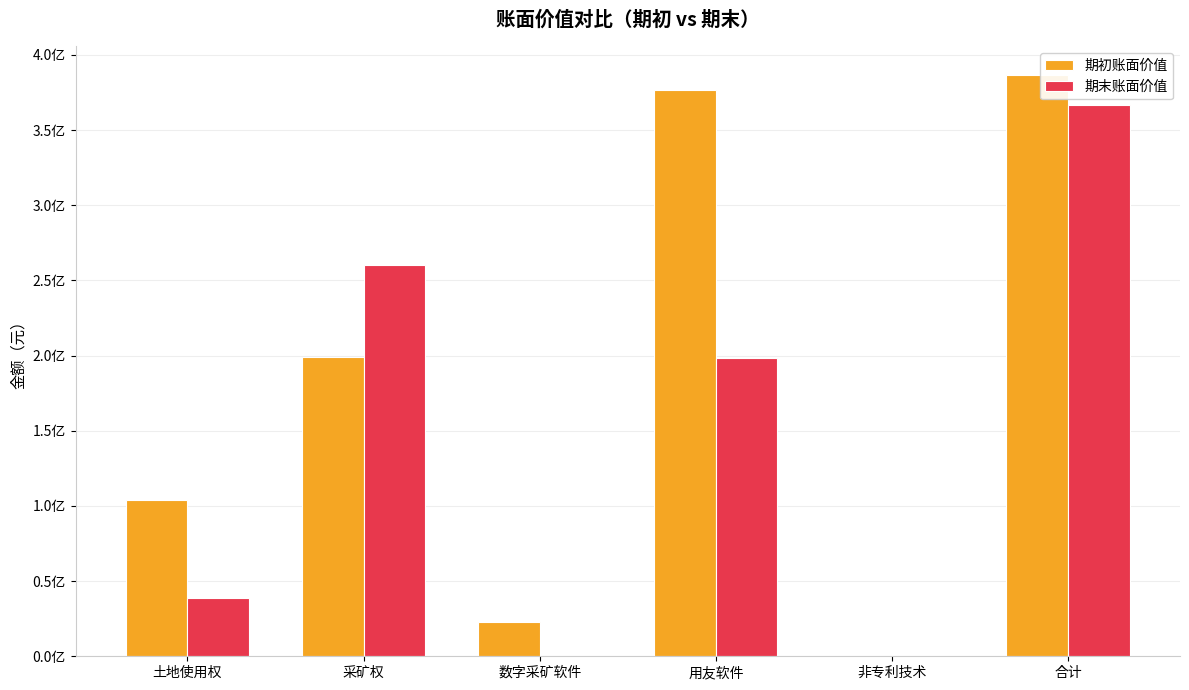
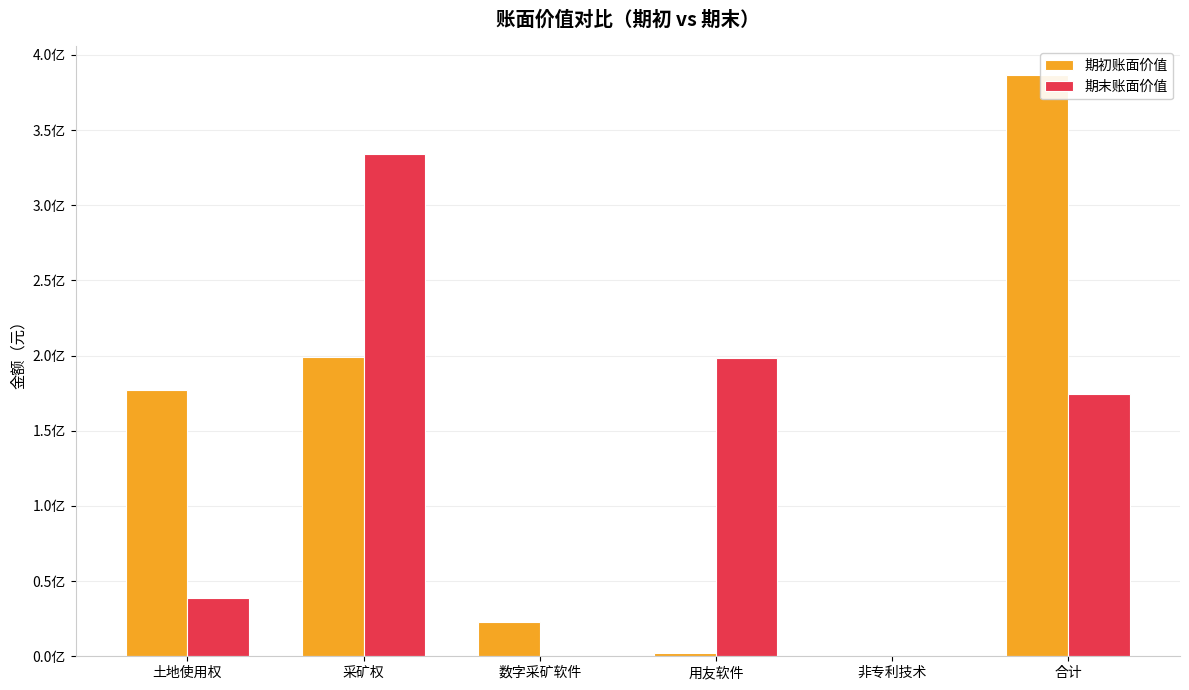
  {
    "期初账面价值": {
-     "土地使用权": "1.04亿",
+     "土地使用权": "1.77亿",
      "采矿权": "1.99亿",
      "数字采矿软件": "0.23亿",
-     "用友软件": "3.76亿",
+     "用友软件": "0.02亿",
      "非专利技术": "0.00亿",
      "合计": "3.86亿"
    },
    "期末账面价值": {
      "土地使用权": "0.39亿",
-     "采矿权": "2.60亿",
+     "采矿权": "3.34亿",
      "用友软件": "1.98亿",
-     "合计": "3.66亿"
+     "合计": "1.75亿"
    }
  }
